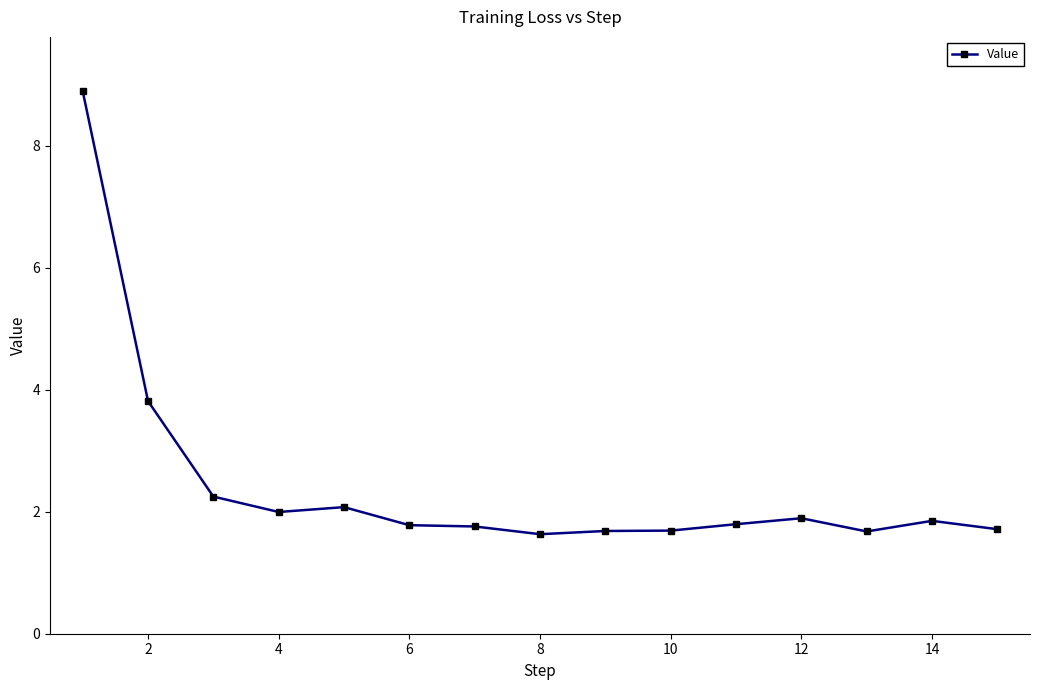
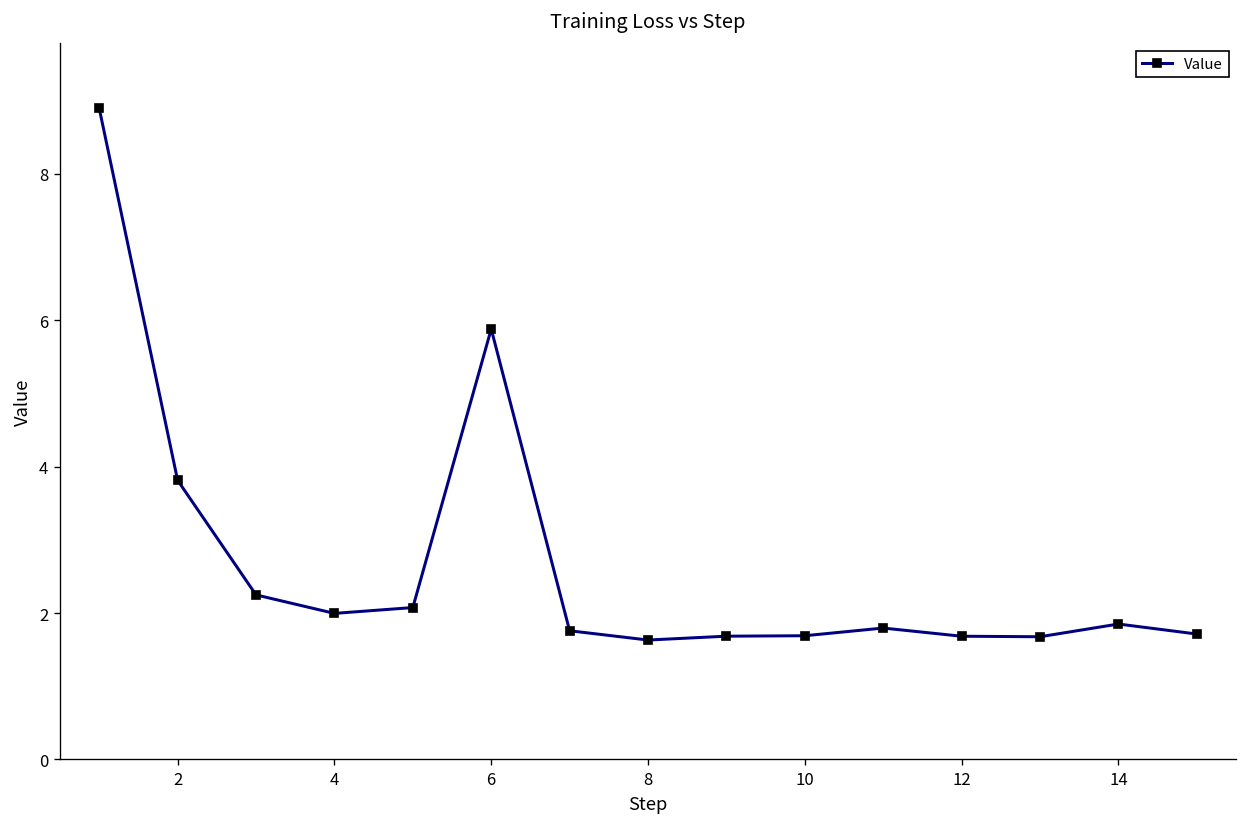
  {
    "2": 3.8,
    "4": 2.0,
-   "6": 1.8,
+   "6": 5.9,
    "8": 1.6,
    "10": 1.7,
-   "12": 1.9,
+   "12": 1.7,
    "14": 1.8
  }
